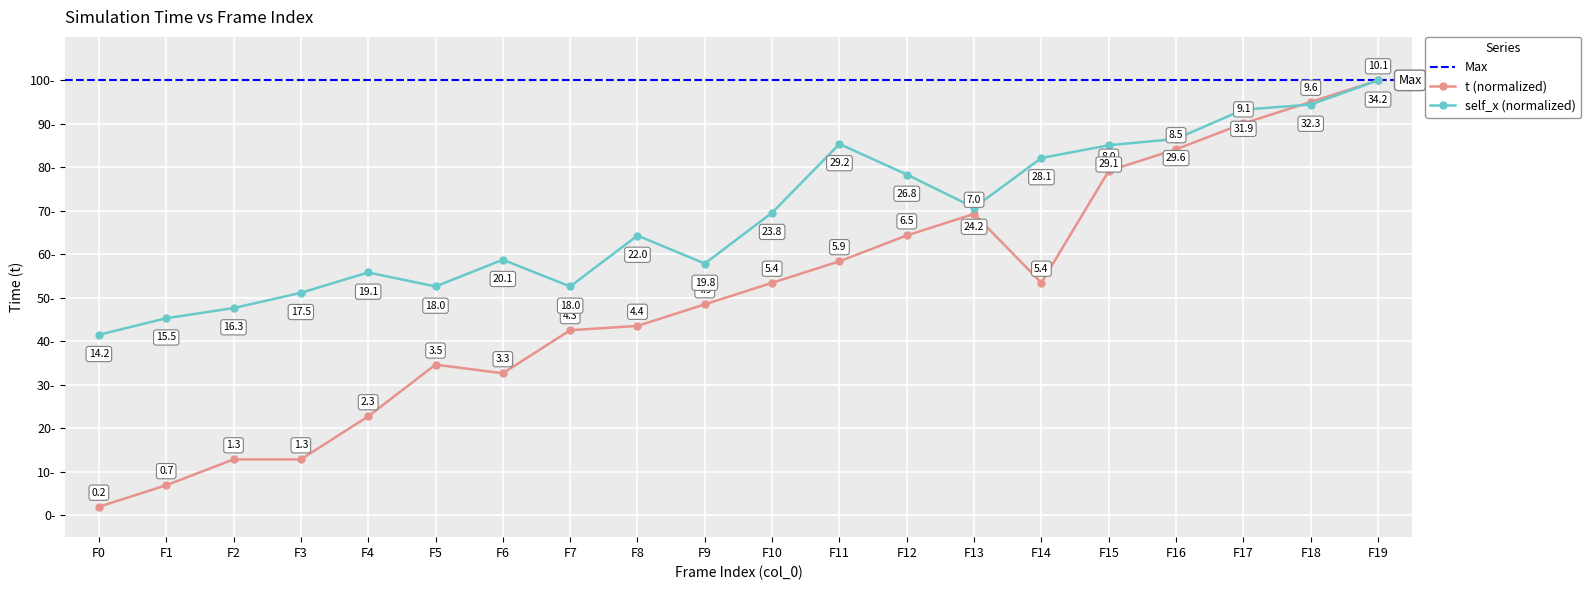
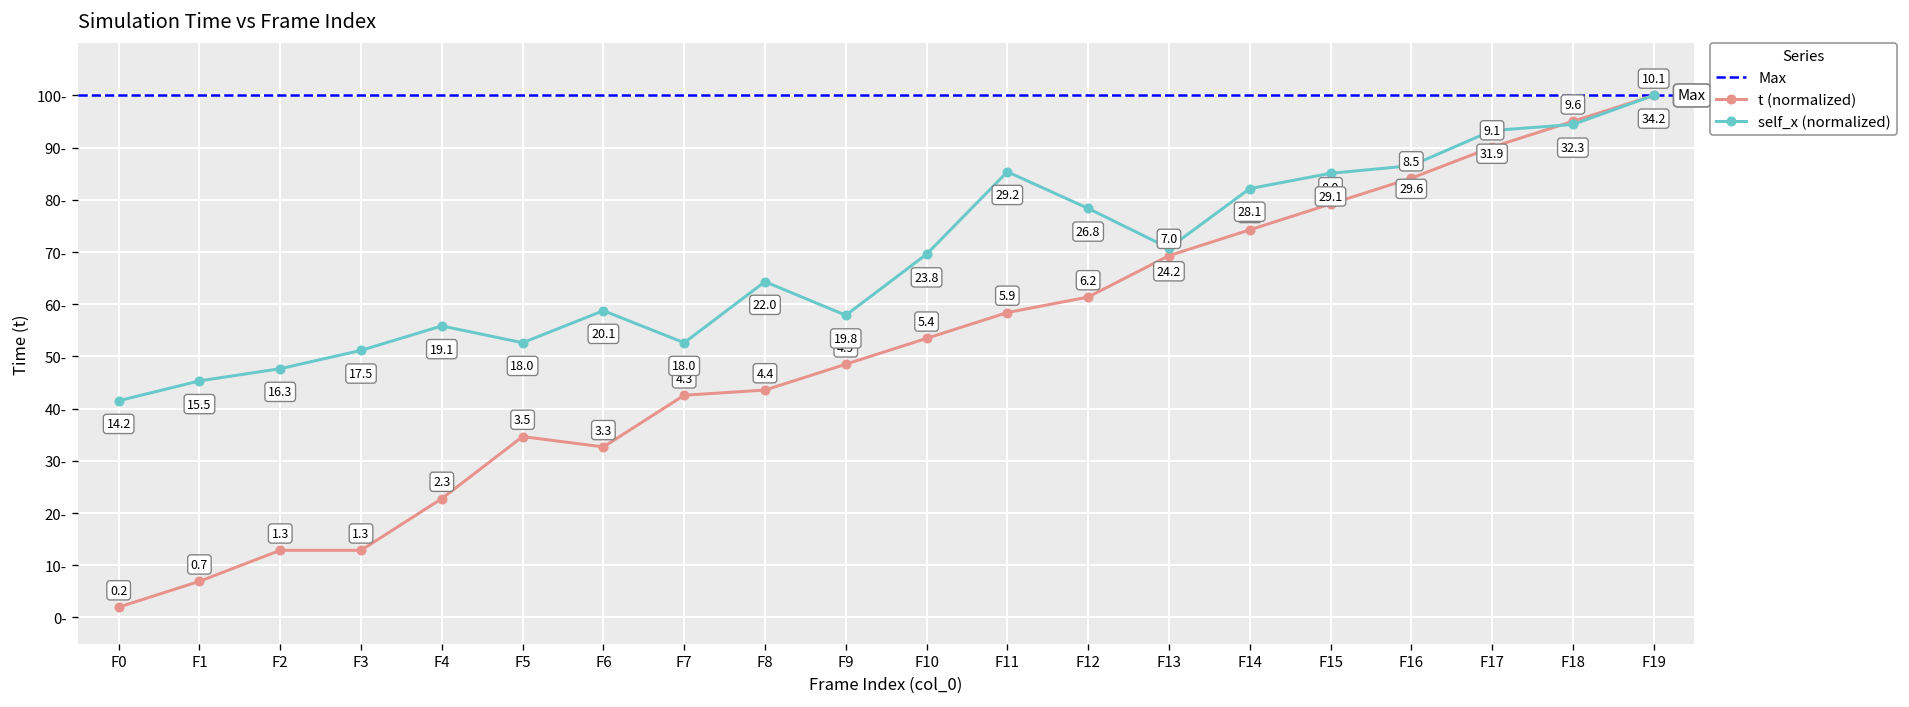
  {
    "t (normalized)": {
-     "F12": 6.5,
-     "F14": 5.4
+     "F12": 6.2,
+     "F14": 7.5
    }
  }
